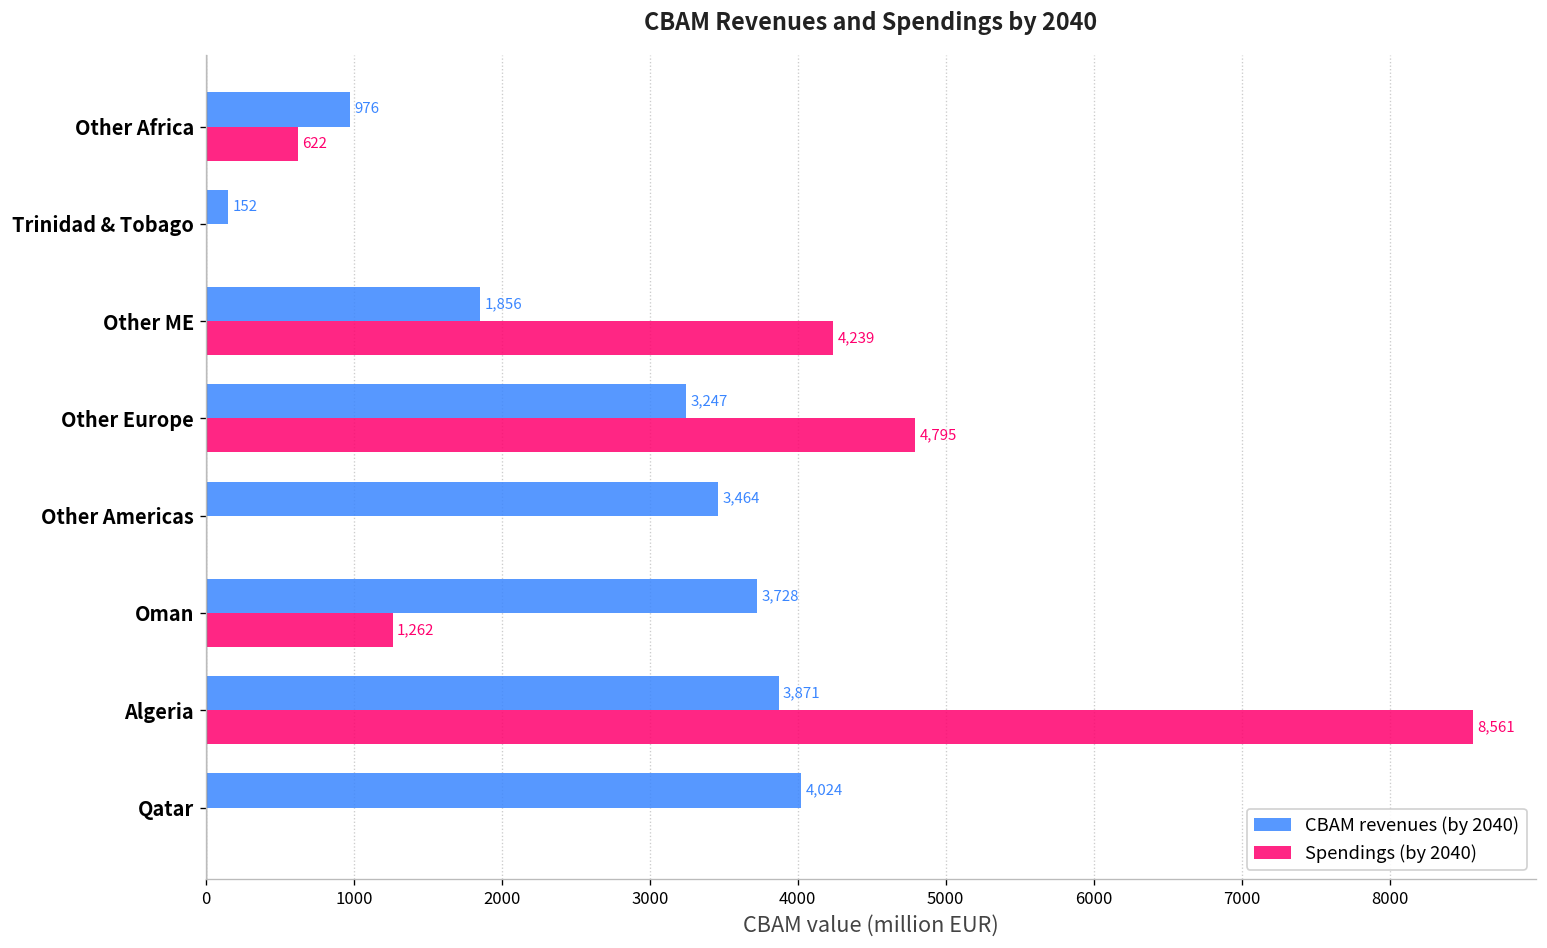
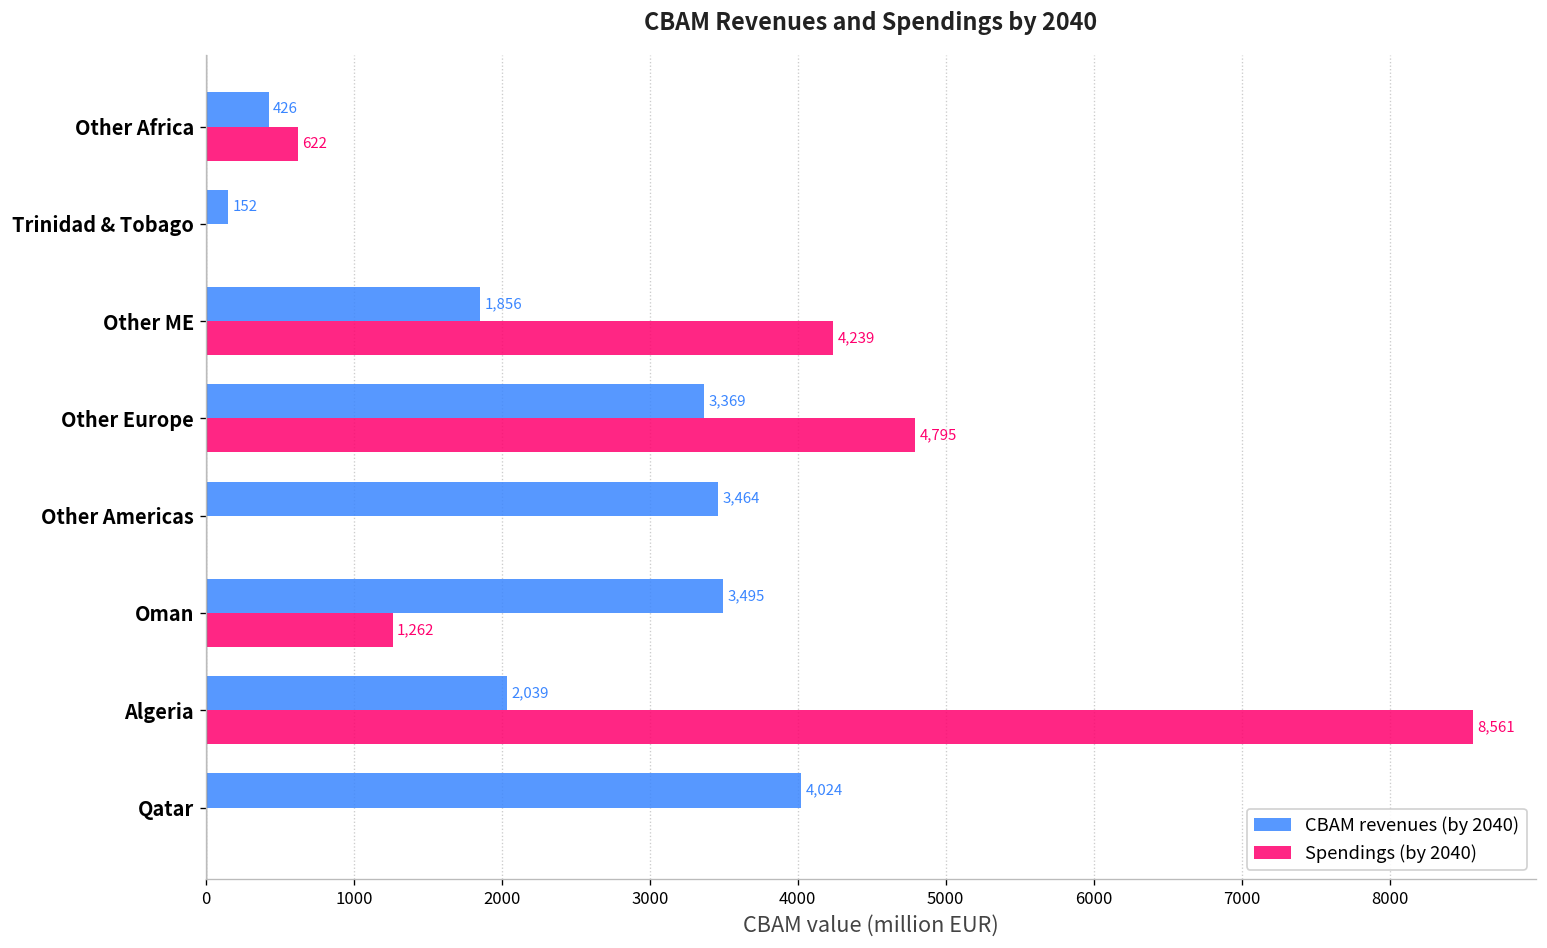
  {
    "CBAM revenues (by 2040)": {
-     "Other Africa": "976",
+     "Other Africa": "426",
      "Trinidad & Tobago": "152",
      "Other ME": "1,856",
-     "Other Europe": "3,247",
+     "Other Europe": "3,369",
      "Other Americas": "3,464",
-     "Oman": "3,728",
-     "Algeria": "3,871",
+     "Oman": "3,495",
+     "Algeria": "2,039",
      "Qatar": "4,024"
    },
    "Spendings (by 2040)": {
      "Other Africa": "622",
      "Other ME": "4,239",
      "Other Europe": "4,795",
      "Oman": "1,262",
      "Algeria": "8,561"
    }
  }
